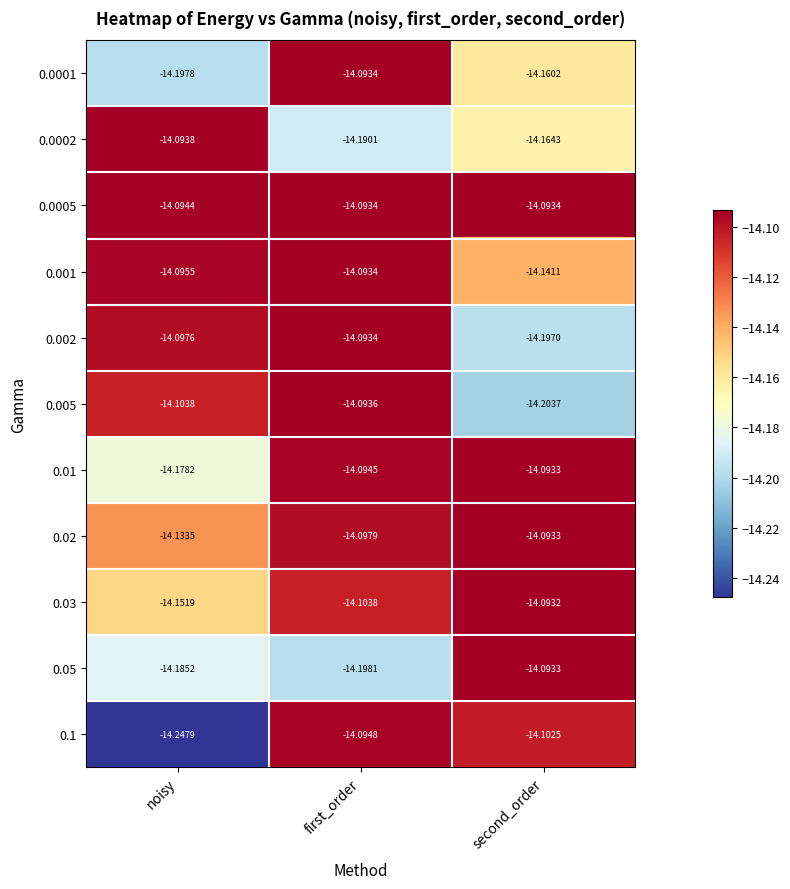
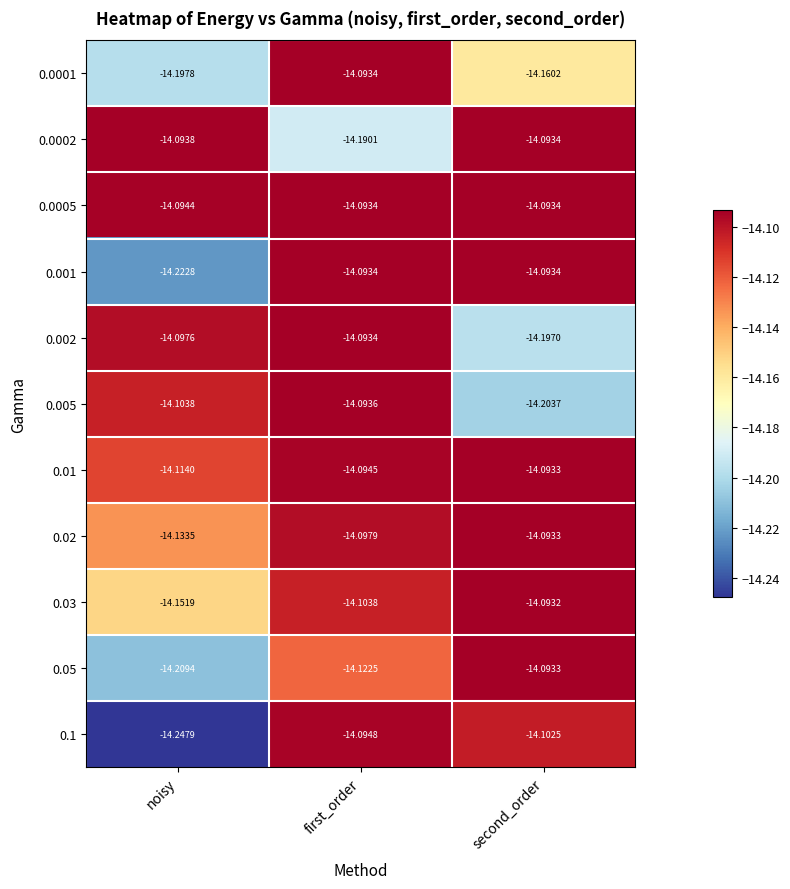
  {
    "0.0001": {
      "noisy": -14.1978,
      "first_order": -14.0934,
      "second_order": -14.1602
    },
    "0.0002": {
      "noisy": -14.0938,
      "first_order": -14.1901,
-     "second_order": -14.1643
+     "second_order": -14.0934
    },
    "0.0005": {
      "noisy": -14.0944,
      "first_order": -14.0934,
      "second_order": -14.0934
    },
    "0.001": {
-     "noisy": -14.0955,
+     "noisy": -14.2228,
      "first_order": -14.0934,
-     "second_order": -14.1411
+     "second_order": -14.0934
    },
    "0.002": {
      "noisy": -14.0976,
      "first_order": -14.0934,
      "second_order": -14.1970
    },
    "0.005": {
      "noisy": -14.1038,
      "first_order": -14.0936,
      "second_order": -14.2037
    },
    "0.01": {
-     "noisy": -14.1782,
+     "noisy": -14.1140,
      "first_order": -14.0945,
      "second_order": -14.0933
    },
    "0.02": {
      "noisy": -14.1335,
      "first_order": -14.0979,
      "second_order": -14.0933
    },
    "0.03": {
      "noisy": -14.1519,
      "first_order": -14.1038,
      "second_order": -14.0932
    },
    "0.05": {
-     "noisy": -14.1852,
-     "first_order": -14.1981,
+     "noisy": -14.2094,
+     "first_order": -14.1225,
      "second_order": -14.0933
    },
    "0.1": {
      "noisy": -14.2479,
      "first_order": -14.0948,
      "second_order": -14.1025
    }
  }
